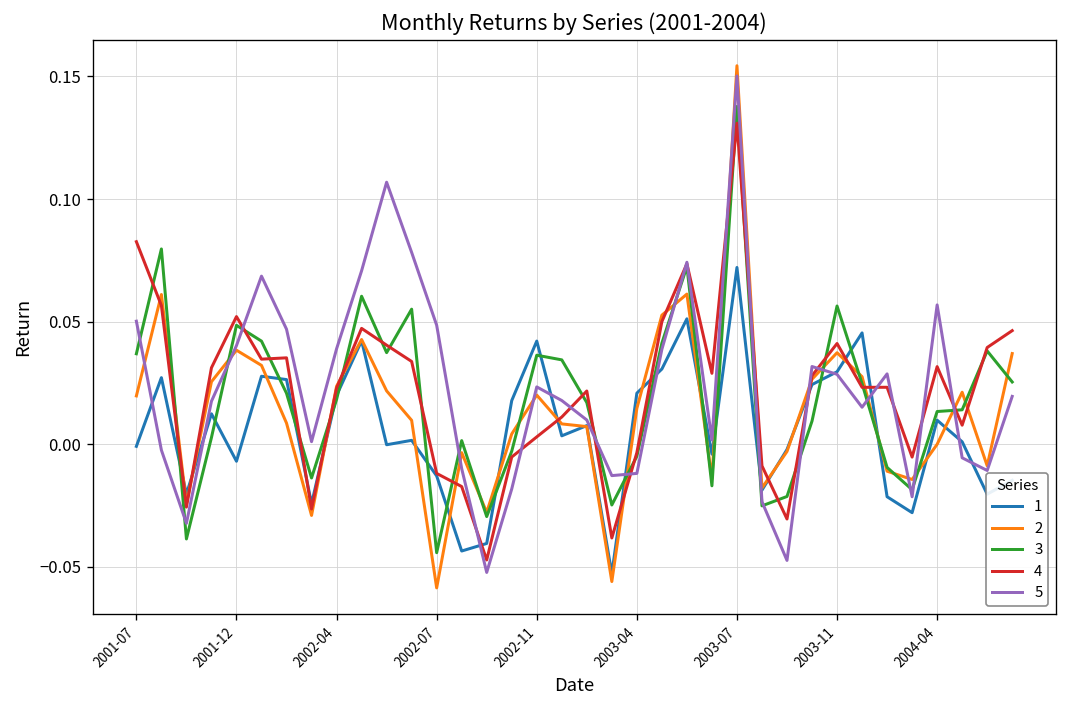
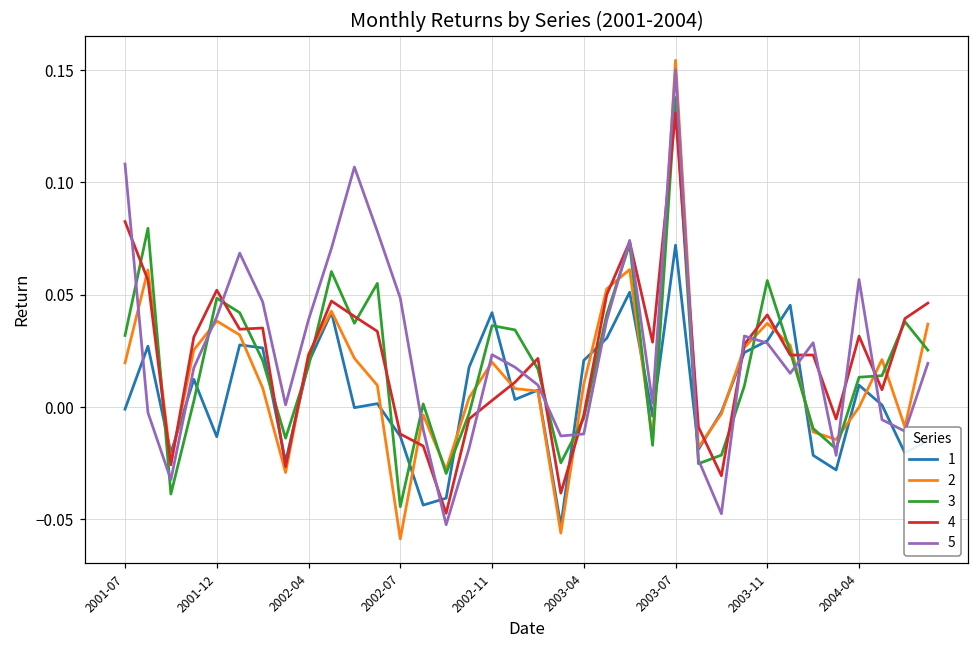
  {
    "1": {
      "2001-07": -0.001,
-     "2001-12": -0.007,
+     "2001-12": -0.013,
      "2002-04": 0.020,
      "2002-11": 0.042,
      "2003-04": 0.021,
      "2003-07": 0.072,
      "2004-04": 0.010
    },
    "2": {
      "2001-07": 0.020,
      "2001-12": 0.038,
      "2002-07": -0.059,
      "2002-11": 0.020,
-     "2003-04": 0.015,
+     "2003-04": 0.010,
      "2003-07": 0.154,
      "2003-11": 0.037,
      "2004-04": 0.000
    },
    "3": {
-     "2001-07": 0.037,
+     "2001-07": 0.032,
      "2001-12": 0.048,
      "2002-04": 0.018,
      "2002-07": -0.044,
      "2002-11": 0.036,
      "2003-04": -0.005,
      "2003-07": 0.138,
      "2003-11": 0.056,
      "2004-04": 0.013
    },
    "4": {
      "2001-07": 0.083,
      "2001-12": 0.052,
      "2002-11": 0.003,
      "2003-04": -0.003,
      "2003-07": 0.131,
      "2003-11": 0.041,
      "2004-04": 0.032
    },
    "5": {
-     "2001-07": 0.050,
+     "2001-07": 0.108,
      "2001-12": 0.040,
      "2002-04": 0.039,
      "2002-07": 0.049,
      "2002-11": 0.023,
      "2003-04": -0.012,
      "2003-07": 0.150,
      "2004-04": 0.057
    }
  }
